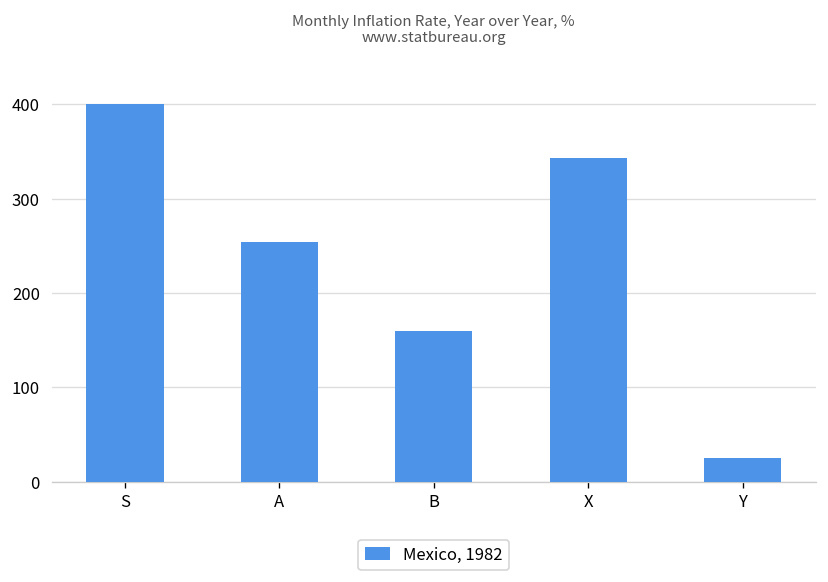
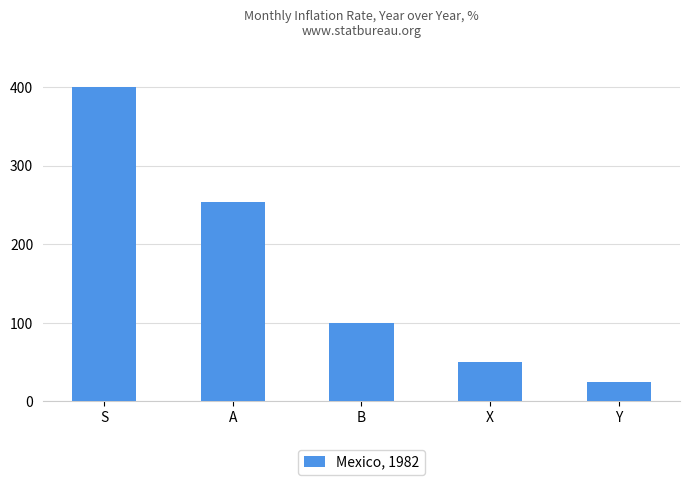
  {
    "S": 400,
    "A": 250,
-   "B": 160,
-   "X": 340,
+   "B": 100,
+   "X": 50,
    "Y": 30
  }
